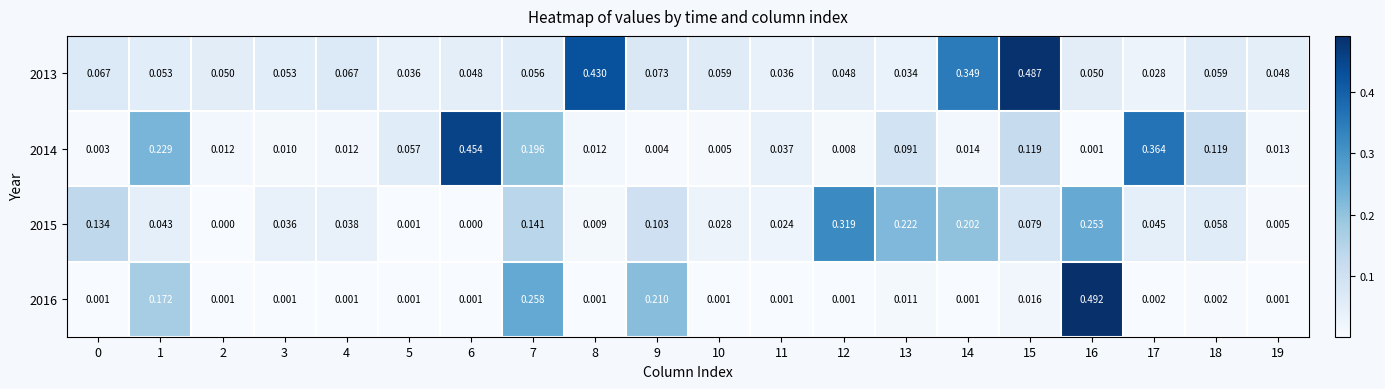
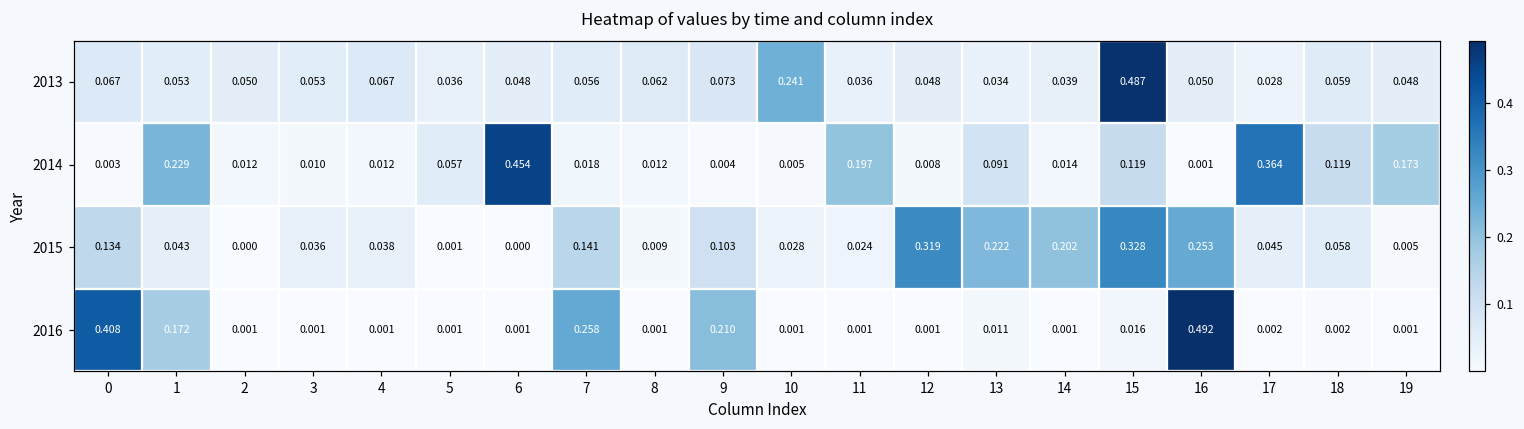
  {
    "2013": {
      "0": 0.067,
      "1": 0.053,
      "2": 0.050,
      "3": 0.053,
      "4": 0.067,
      "5": 0.036,
      "6": 0.048,
      "7": 0.056,
-     "8": 0.430,
+     "8": 0.062,
      "9": 0.073,
-     "10": 0.059,
+     "10": 0.241,
      "11": 0.036,
      "12": 0.048,
      "13": 0.034,
-     "14": 0.349,
+     "14": 0.039,
      "15": 0.487,
      "16": 0.050,
      "17": 0.028,
      "18": 0.059,
      "19": 0.048
    },
    "2014": {
      "0": 0.003,
      "1": 0.229,
      "2": 0.012,
      "3": 0.010,
      "4": 0.012,
      "5": 0.057,
      "6": 0.454,
-     "7": 0.196,
+     "7": 0.018,
      "8": 0.012,
      "9": 0.004,
      "10": 0.005,
-     "11": 0.037,
+     "11": 0.197,
      "12": 0.008,
      "13": 0.091,
      "14": 0.014,
      "15": 0.119,
      "16": 0.001,
      "17": 0.364,
      "18": 0.119,
-     "19": 0.013
+     "19": 0.173
    },
    "2015": {
      "0": 0.134,
      "1": 0.043,
      "2": 0.000,
      "3": 0.036,
      "4": 0.038,
      "5": 0.001,
      "6": 0.000,
      "7": 0.141,
      "8": 0.009,
      "9": 0.103,
      "10": 0.028,
      "11": 0.024,
      "12": 0.319,
      "13": 0.222,
      "14": 0.202,
-     "15": 0.079,
+     "15": 0.328,
      "16": 0.253,
      "17": 0.045,
      "18": 0.058,
      "19": 0.005
    },
    "2016": {
-     "0": 0.001,
+     "0": 0.408,
      "1": 0.172,
      "2": 0.001,
      "3": 0.001,
      "4": 0.001,
      "5": 0.001,
      "6": 0.001,
      "7": 0.258,
      "8": 0.001,
      "9": 0.210,
      "10": 0.001,
      "11": 0.001,
      "12": 0.001,
      "13": 0.011,
      "14": 0.001,
      "15": 0.016,
      "16": 0.492,
      "17": 0.002,
      "18": 0.002,
      "19": 0.001
    }
  }
